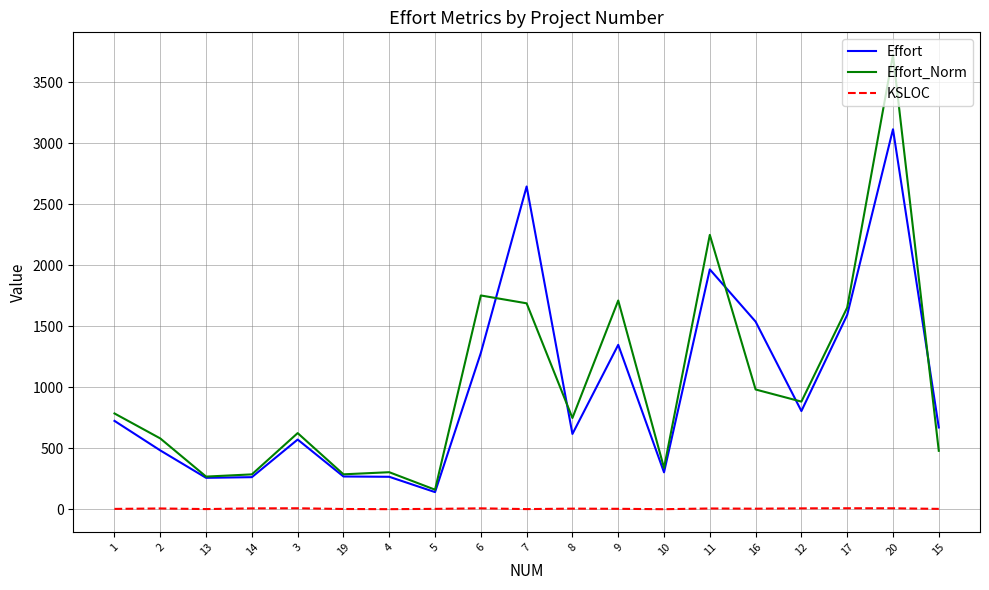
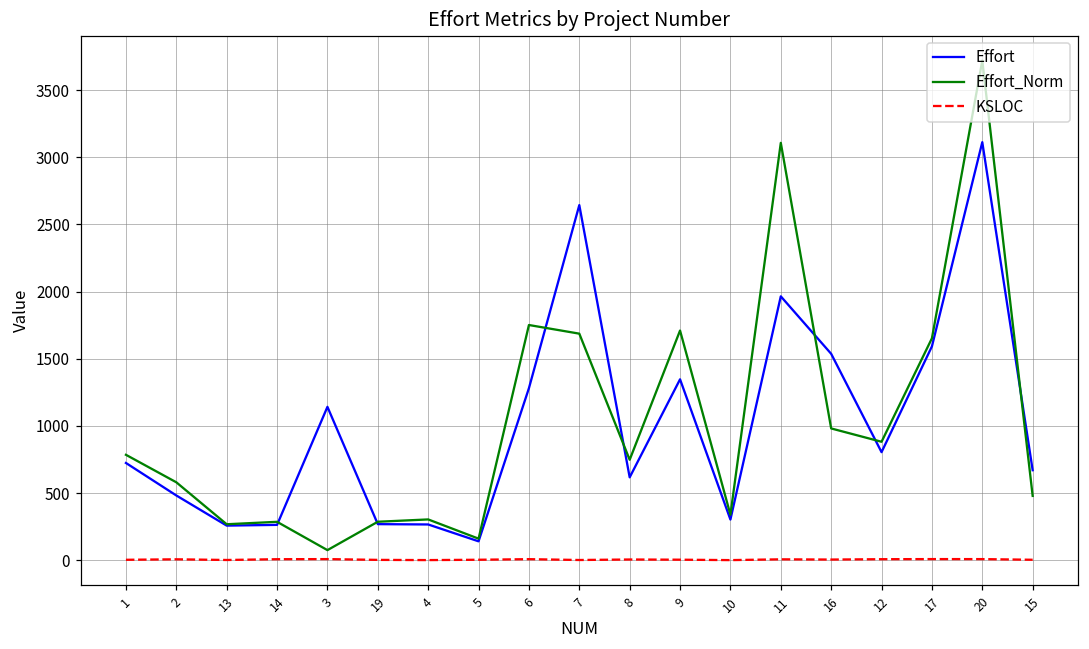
  {
    "Effort": {
      "1": 720,
      "2": 480,
      "14": 260,
-     "3": 570,
+     "3": 1140,
      "4": 270,
      "6": 1280,
      "7": 2640,
      "8": 620,
      "9": 1350,
      "10": 300,
      "11": 1970,
      "16": 1540,
      "12": 800,
      "17": 1590,
      "20": 3110,
      "15": 670
    },
    "Effort_Norm": {
      "1": 780,
      "2": 580,
      "14": 290,
-     "3": 620,
+     "3": 70,
      "4": 300,
      "6": 1750,
      "7": 1690,
      "8": 750,
      "9": 1710,
      "10": 340,
-     "11": 2250,
+     "11": 3110,
      "16": 980,
      "12": 880,
      "17": 1650,
      "15": 480
    },
    "KSLOC": {
      "1": 0,
      "2": 10,
      "13": 0,
      "14": 10,
      "3": 10,
      "19": 0,
      "4": 0,
      "5": 0,
      "6": 10,
      "7": 0,
      "8": 10,
      "9": 0,
      "10": 0,
      "11": 10,
      "16": 0,
      "12": 10,
      "17": 10,
      "20": 10,
      "15": 0
    }
  }
